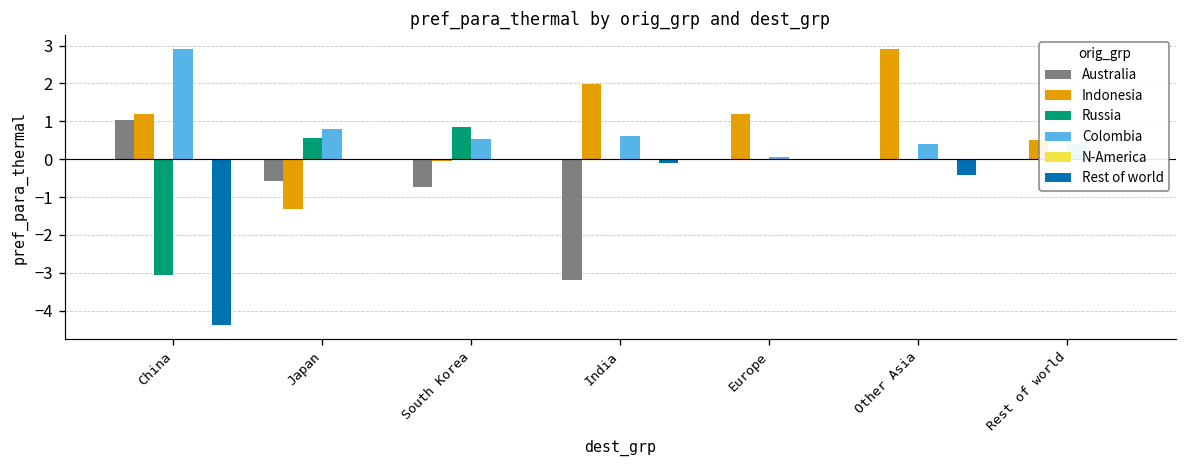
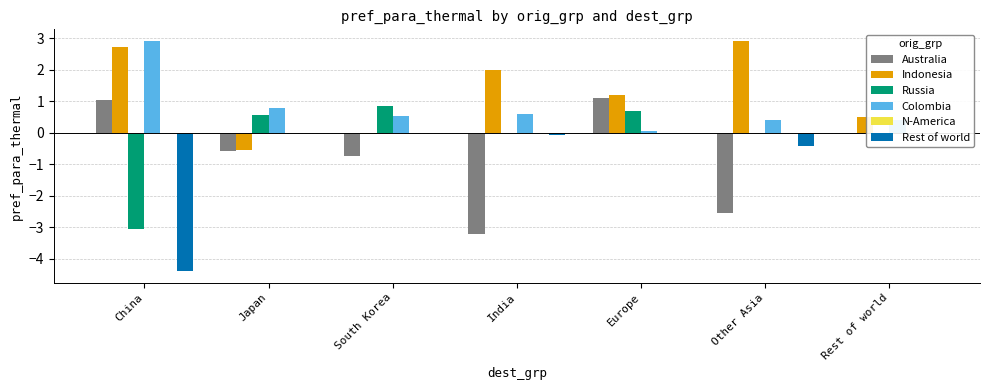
  {
    "Australia": {
      "China": 1.0,
      "Japan": -0.6,
      "South Korea": -0.7,
      "India": -3.2,
-     "Europe": 0.0,
-     "Other Asia": 0.0,
+     "Europe": 1.1,
+     "Other Asia": -2.5,
      "Rest of world": 0.0
    },
    "Indonesia": {
-     "China": 1.2,
-     "Japan": -1.3,
+     "China": 2.7,
+     "Japan": -0.5,
      "India": 2.0,
      "Europe": 1.2,
      "Other Asia": 2.9,
      "Rest of world": 0.5
    },
    "Russia": {
      "China": -3.1,
      "Japan": 0.6,
      "South Korea": 0.8,
      "India": 0.0,
-     "Europe": 0.0,
+     "Europe": 0.7,
      "Other Asia": 0.0
    },
    "Colombia": {
      "China": 2.9,
      "Japan": 0.8,
      "South Korea": 0.5,
      "India": 0.6,
      "Other Asia": 0.4
    },
    "N-America": {
      "China": 0.0,
      "Japan": 0.0,
      "South Korea": 0.0,
      "India": 0.0,
      "Europe": 0.0,
      "Other Asia": 0.0
    },
    "Rest of world": {
      "China": -4.4,
      "Japan": 0.0,
      "South Korea": 0.0,
      "India": -0.1,
      "Europe": 0.0,
      "Other Asia": -0.4
    }
  }
